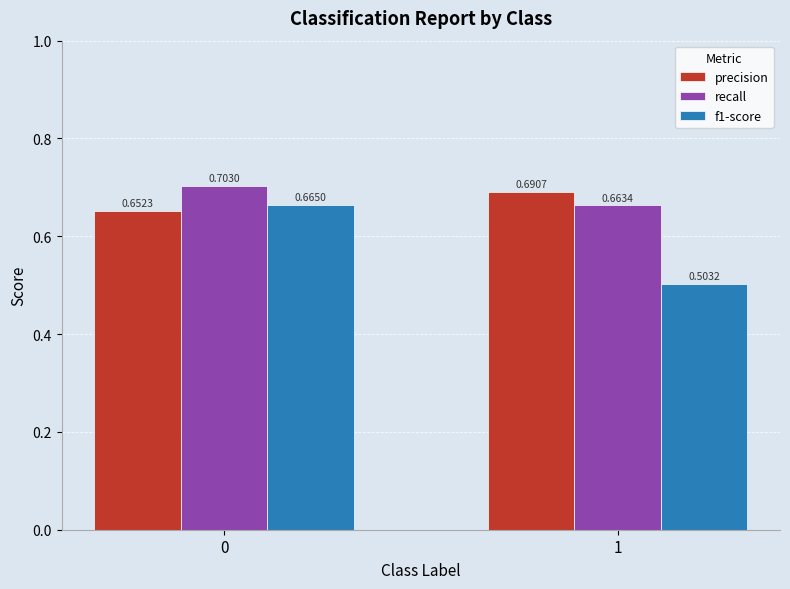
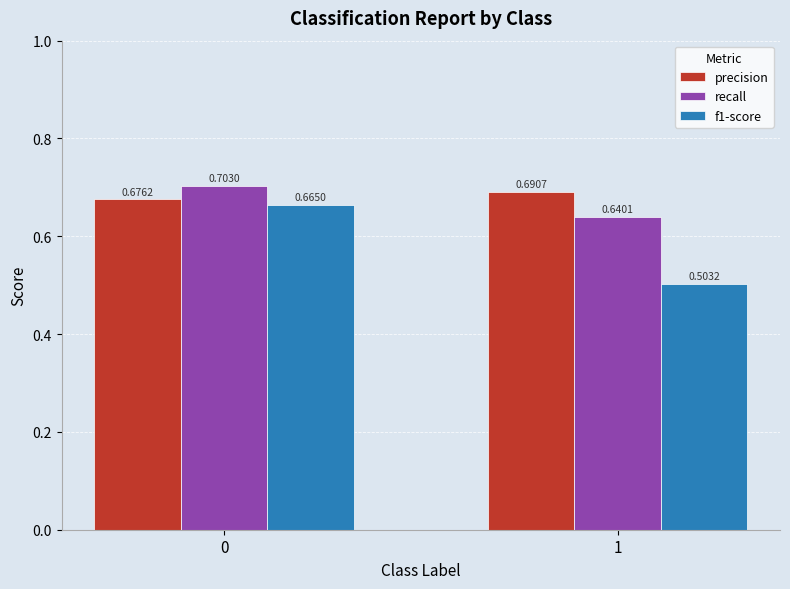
  {
    "precision": {
-     "0": 0.6523,
+     "0": 0.6762,
      "1": 0.6907
    },
    "recall": {
      "0": 0.7030,
-     "1": 0.6634
+     "1": 0.6401
    },
    "f1-score": {
      "0": 0.6650,
      "1": 0.5032
    }
  }
